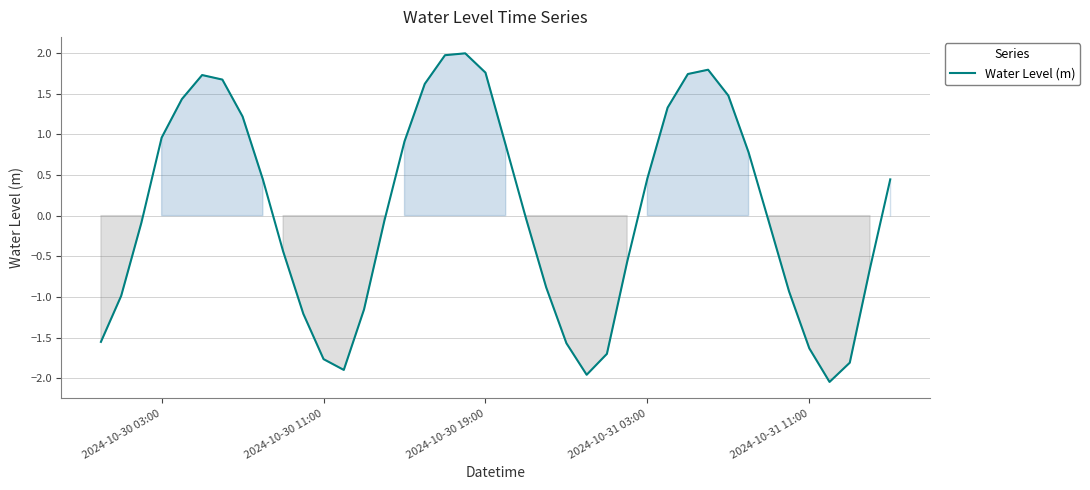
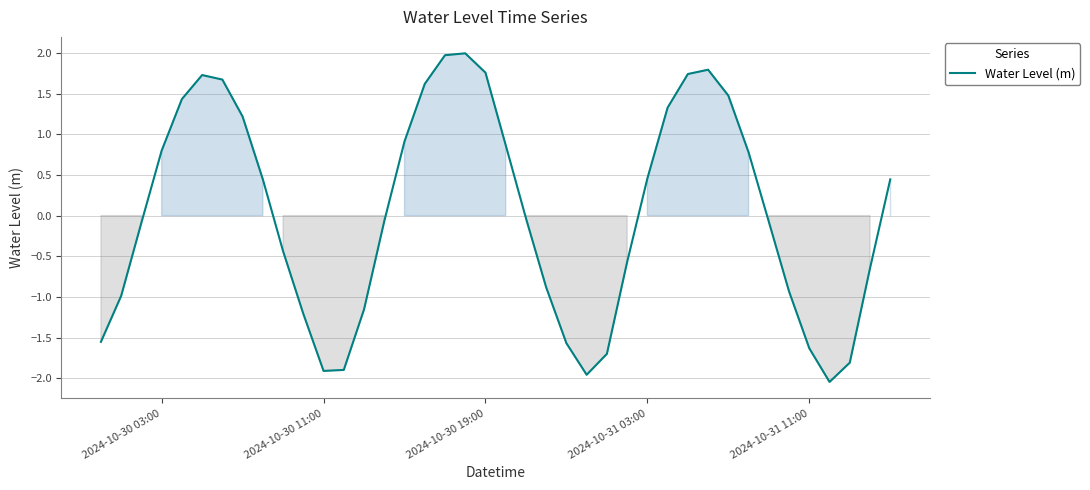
  {
-   "2024-10-30 03:00": 1.0,
-   "2024-10-30 11:00": -1.8,
+   "2024-10-30 03:00": 0.8,
+   "2024-10-30 11:00": -1.9,
    "2024-10-30 19:00": 1.8,
    "2024-10-31 03:00": 0.5,
    "2024-10-31 11:00": -1.6
  }
